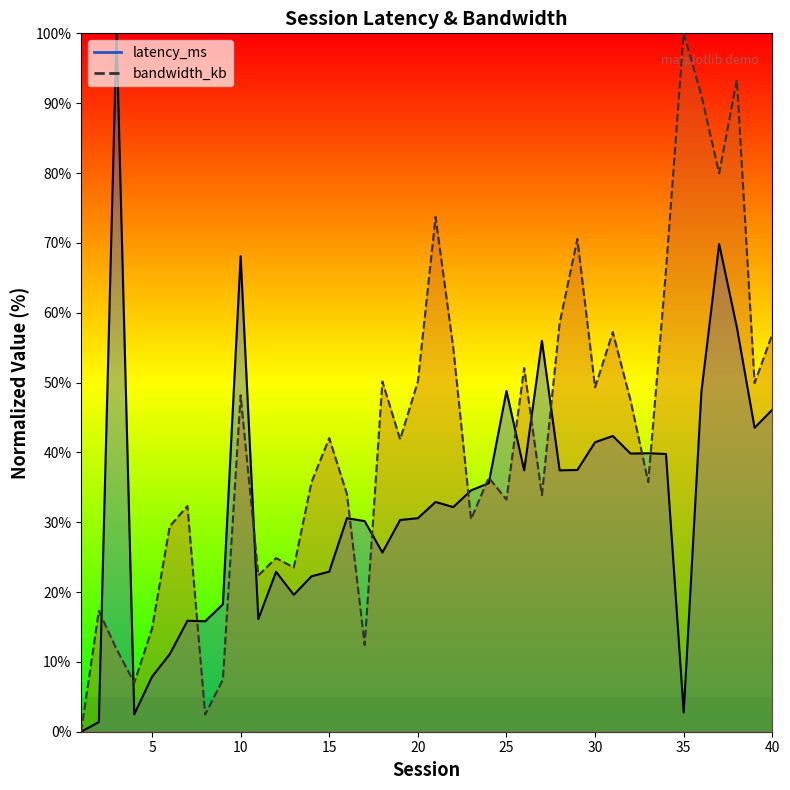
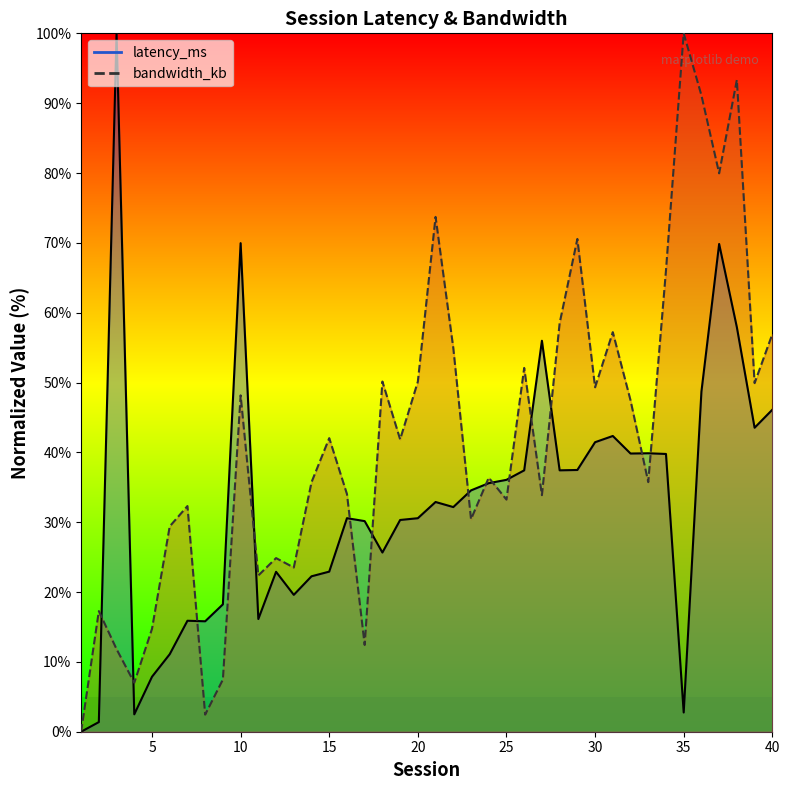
  {
    "latency_ms": {
      "5": "8%",
-     "10": "68%",
+     "10": "70%",
      "15": "23%",
      "20": "31%",
-     "25": "49%",
+     "25": "36%",
      "30": "41%",
      "40": "46%"
    }
  }
